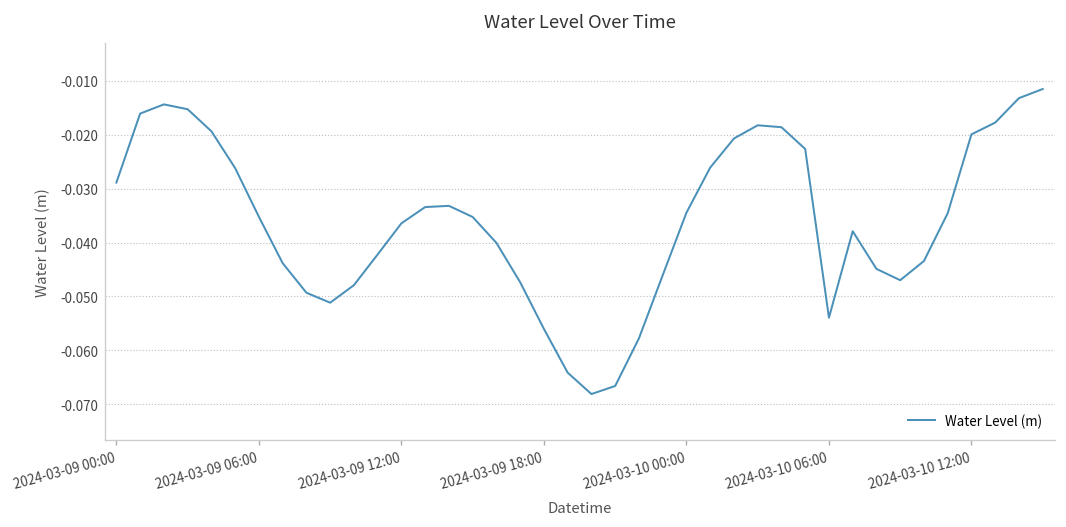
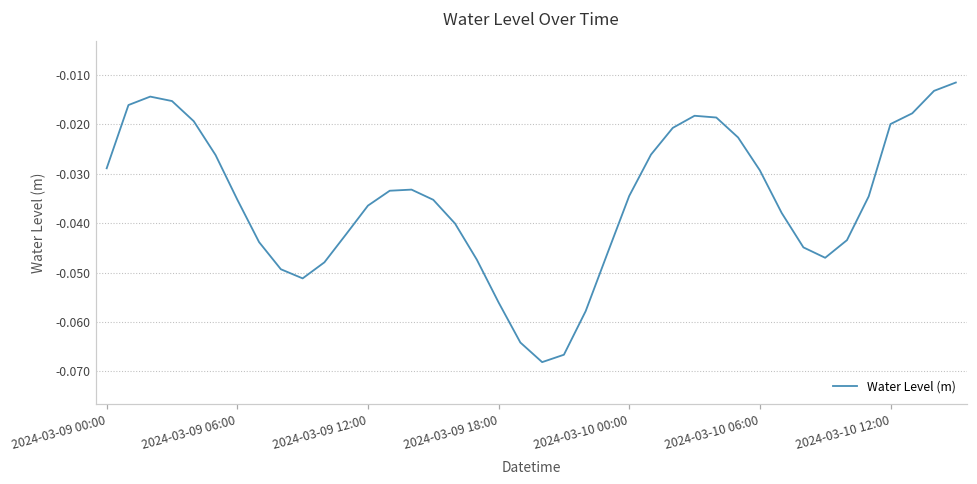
  {
    "2024-03-09 00:00": -0.029,
    "2024-03-09 06:00": -0.035,
    "2024-03-09 12:00": -0.036,
    "2024-03-09 18:00": -0.056,
    "2024-03-10 00:00": -0.034,
-   "2024-03-10 06:00": -0.054,
+   "2024-03-10 06:00": -0.029,
    "2024-03-10 12:00": -0.020
  }
